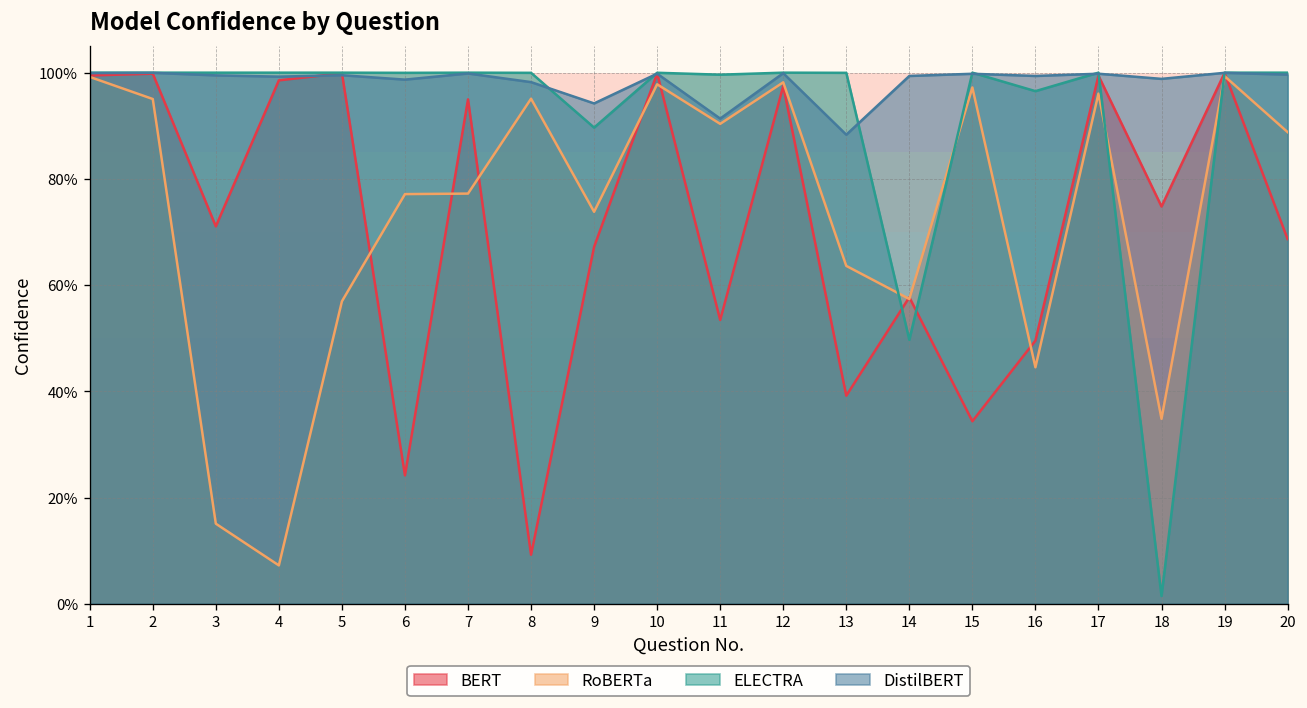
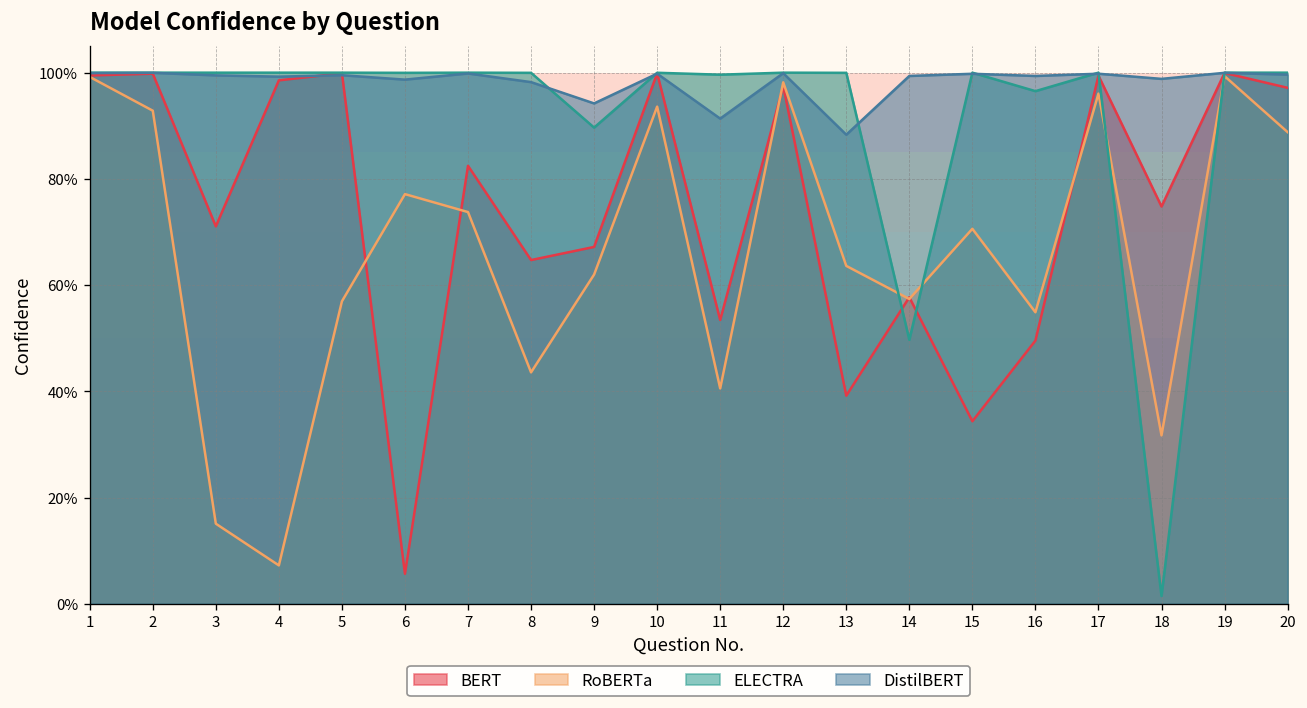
  {
    "BERT": {
      "3": "71%",
      "4": "99%",
-     "6": "24%",
-     "7": "95%",
-     "8": "9%",
+     "6": "6%",
+     "7": "82%",
+     "8": "65%",
      "9": "67%",
      "11": "53%",
      "12": "97%",
      "13": "39%",
      "15": "34%",
      "16": "50%",
      "18": "75%",
-     "20": "69%"
+     "20": "97%"
    },
    "RoBERTa": {
-     "2": "95%",
+     "2": "93%",
      "3": "15%",
      "4": "7%",
      "5": "57%",
      "6": "77%",
-     "7": "77%",
-     "8": "95%",
-     "9": "74%",
-     "10": "98%",
-     "11": "90%",
+     "7": "74%",
+     "8": "44%",
+     "9": "62%",
+     "10": "94%",
+     "11": "41%",
      "12": "98%",
      "13": "64%",
-     "15": "97%",
-     "16": "45%",
+     "15": "71%",
+     "16": "55%",
      "17": "96%",
-     "18": "35%",
+     "18": "32%",
      "19": "99%",
      "20": "89%"
    }
  }
